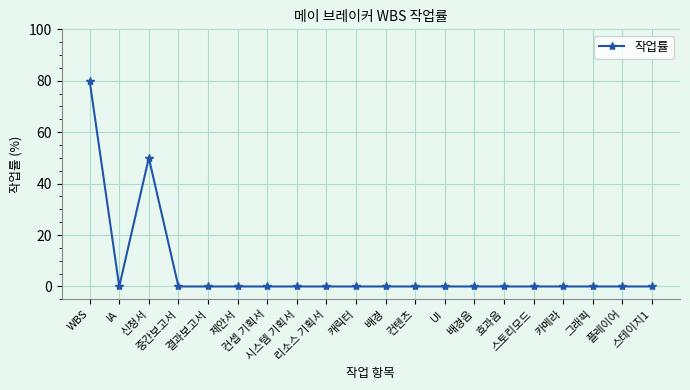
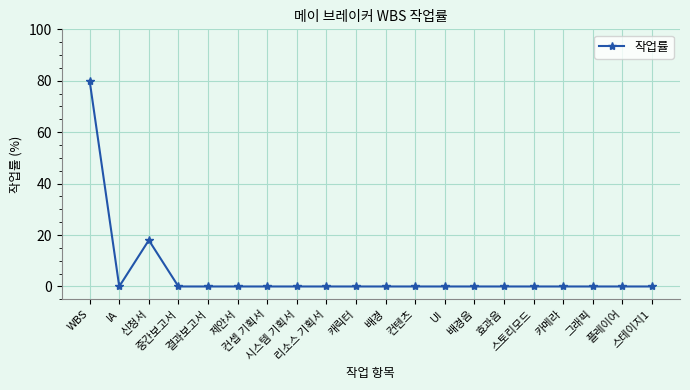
  {
    "WBS": 80,
    "IA": 0,
-   "신청서": 50,
+   "신청서": 18,
    "중간보고서": 0,
    "결과보고서": 0,
    "제안서": 0,
    "컨셉 기획서": 0,
    "시스템 기획서": 0,
    "리소스 기획서": 0,
    "캐릭터": 0,
    "배경": 0,
    "컨텐츠": 0,
    "UI": 0,
    "배경음": 0,
    "효과음": 0,
    "스토리모드": 0,
    "카메라": 0,
    "그래픽": 0,
    "플레이어": 0,
    "스테이지1": 0
  }
